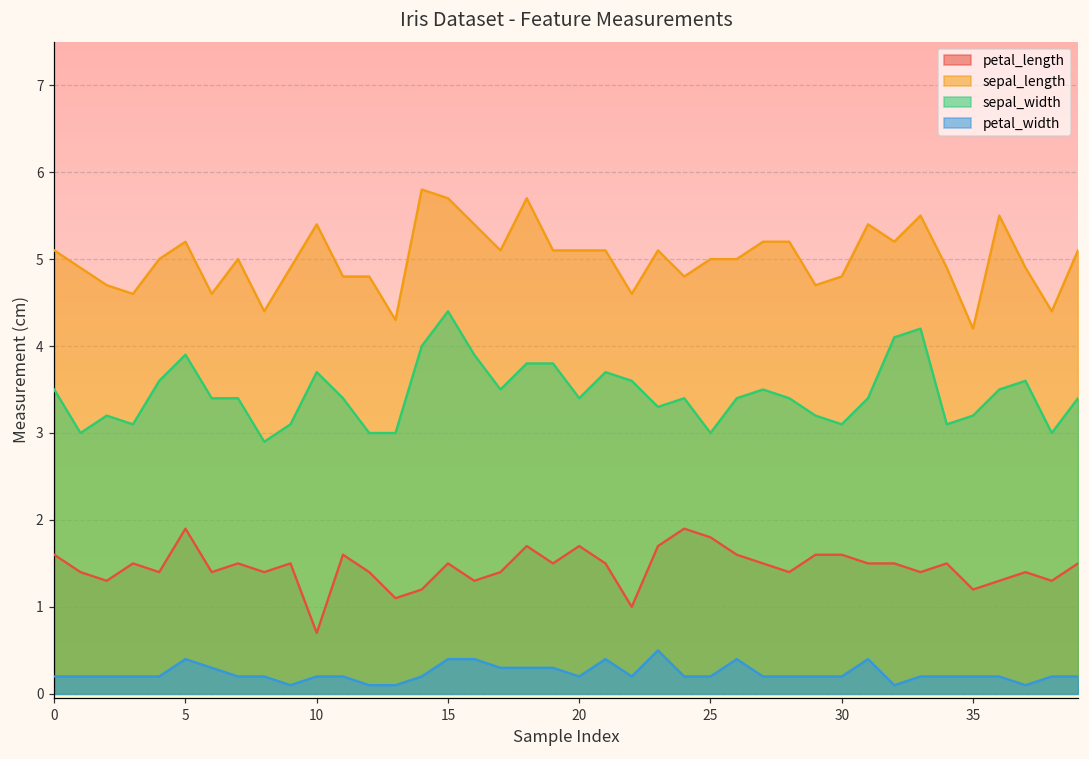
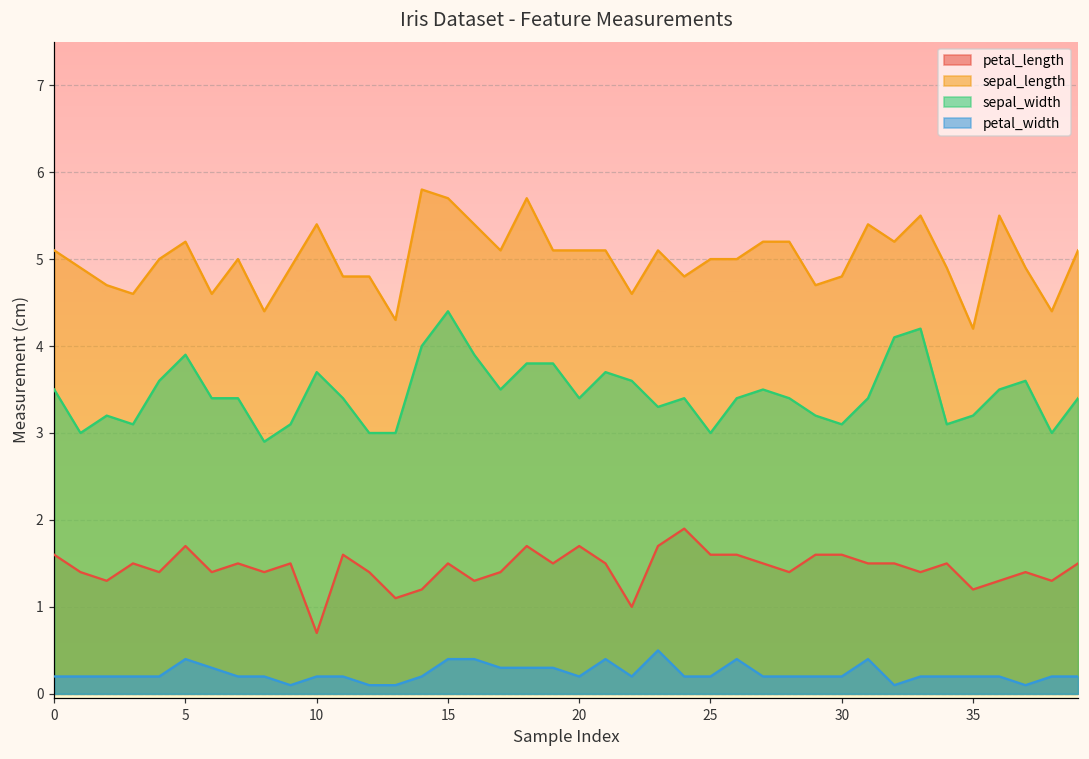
  {
    "petal_length": {
      "0": 1.6,
-     "5": 1.9,
+     "5": 1.7,
      "10": 0.7,
      "15": 1.5,
      "20": 1.7,
-     "25": 1.8,
+     "25": 1.6,
      "30": 1.6,
      "35": 1.2
    },
    "sepal_length": {
      "0": 5.1,
      "5": 5.2,
      "10": 5.4,
      "15": 5.7,
      "20": 5.1,
      "25": 5.0,
      "30": 4.8,
      "35": 4.2
    },
    "sepal_width": {
      "0": 3.5,
      "5": 3.9,
      "10": 3.7,
      "15": 4.4,
      "20": 3.4,
      "25": 3.0,
      "30": 3.1,
      "35": 3.2
    },
    "petal_width": {
      "0": 0.2,
      "5": 0.4,
      "10": 0.2,
      "15": 0.4,
      "20": 0.2,
      "25": 0.2,
      "30": 0.2,
      "35": 0.2
    }
  }
